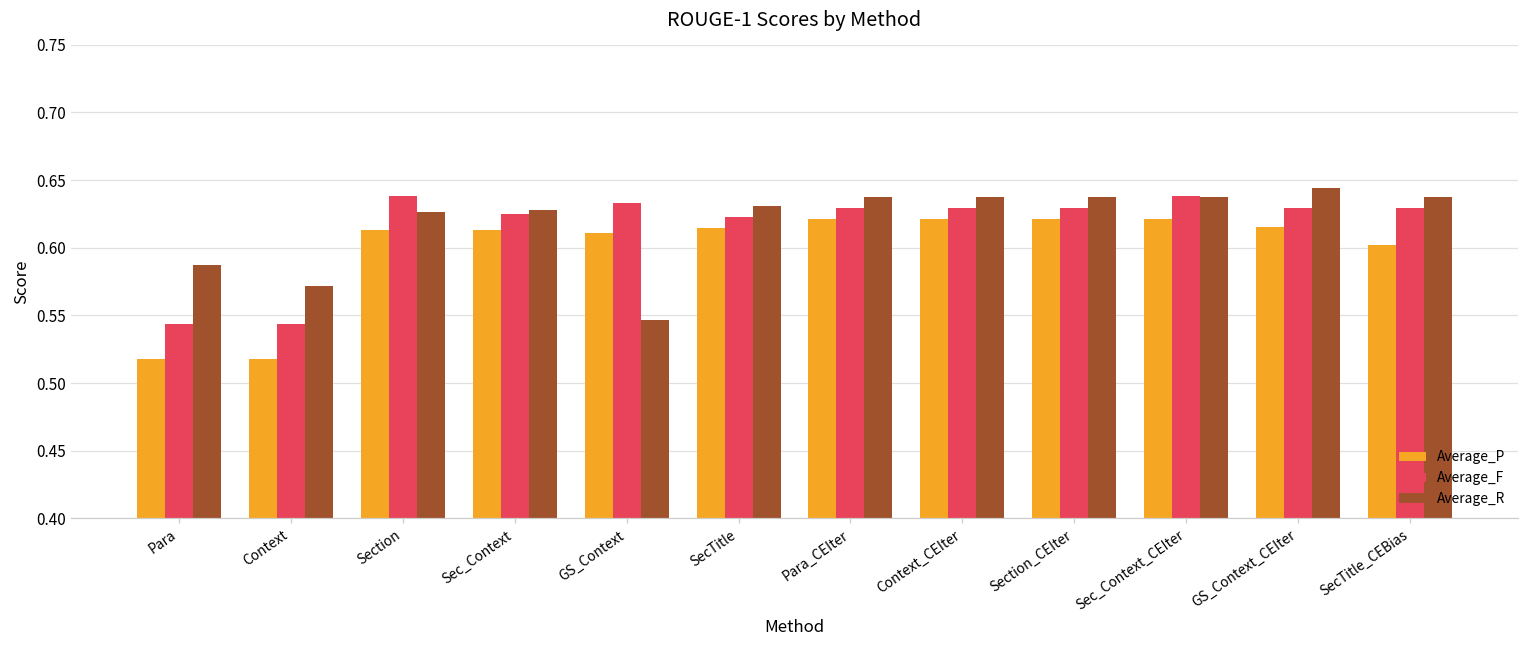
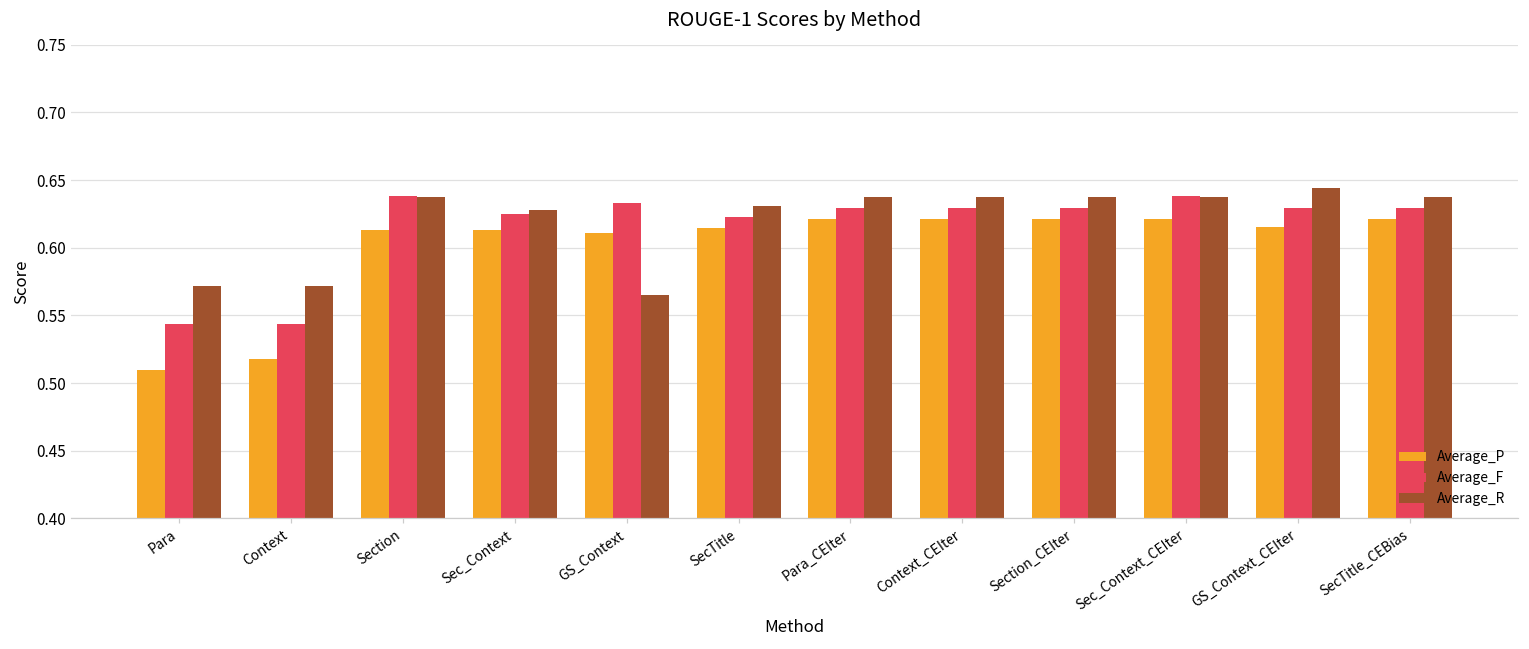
  {
    "Average_P": {
-     "Para": 0.518,
+     "Para": 0.510,
      "Context": 0.518,
      "Section": 0.613,
      "Sec_Context": 0.613,
      "GS_Context": 0.611,
      "SecTitle": 0.615,
      "Para_CEIter": 0.621,
      "Context_CEIter": 0.621,
      "Section_CEIter": 0.621,
      "Sec_Context_CEIter": 0.621,
      "GS_Context_CEIter": 0.616,
-     "SecTitle_CEBias": 0.602
+     "SecTitle_CEBias": 0.621
    },
    "Average_F": {
      "Para": 0.543,
      "Context": 0.543,
      "Section": 0.638,
      "Sec_Context": 0.625,
      "GS_Context": 0.633,
      "SecTitle": 0.623,
      "Para_CEIter": 0.629,
      "Context_CEIter": 0.629,
      "Section_CEIter": 0.629,
      "Sec_Context_CEIter": 0.638,
      "GS_Context_CEIter": 0.629,
      "SecTitle_CEBias": 0.629
    },
    "Average_R": {
-     "Para": 0.587,
+     "Para": 0.572,
      "Context": 0.572,
-     "Section": 0.626,
+     "Section": 0.637,
      "Sec_Context": 0.628,
-     "GS_Context": 0.547,
+     "GS_Context": 0.565,
      "SecTitle": 0.631,
      "Para_CEIter": 0.637,
      "Context_CEIter": 0.637,
      "Section_CEIter": 0.637,
      "Sec_Context_CEIter": 0.637,
      "GS_Context_CEIter": 0.644,
      "SecTitle_CEBias": 0.637
    }
  }
